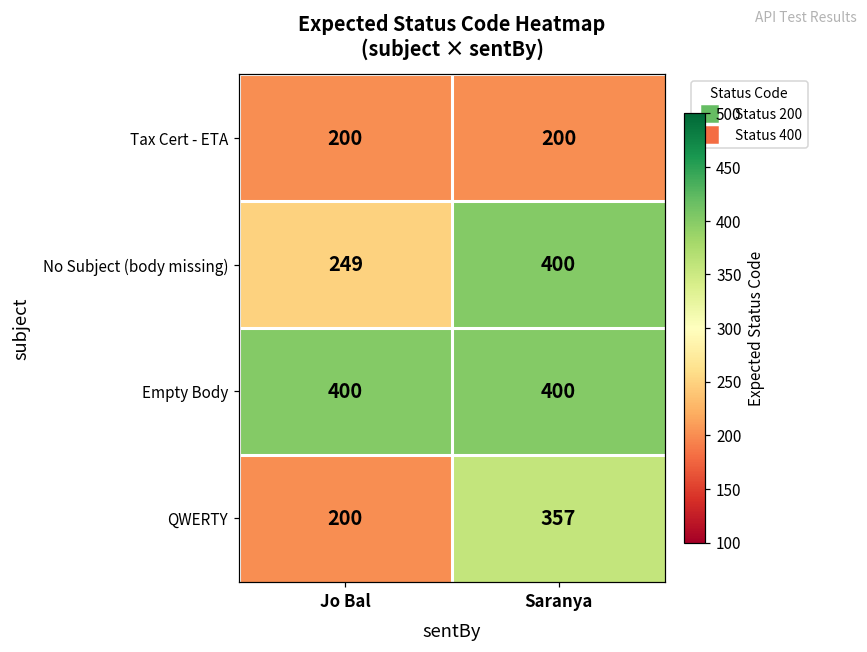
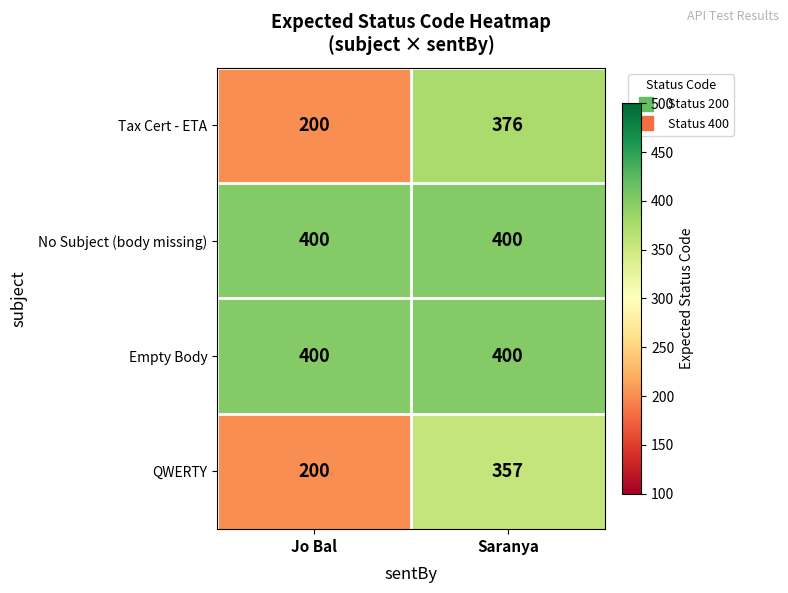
  {
    "Tax Cert - ETA": {
      "Jo Bal": 200,
-     "Saranya": 200
+     "Saranya": 376
    },
    "No Subject (body missing)": {
-     "Jo Bal": 249,
+     "Jo Bal": 400,
      "Saranya": 400
    },
    "Empty Body": {
      "Jo Bal": 400,
      "Saranya": 400
    },
    "QWERTY": {
      "Jo Bal": 200,
      "Saranya": 357
    }
  }
